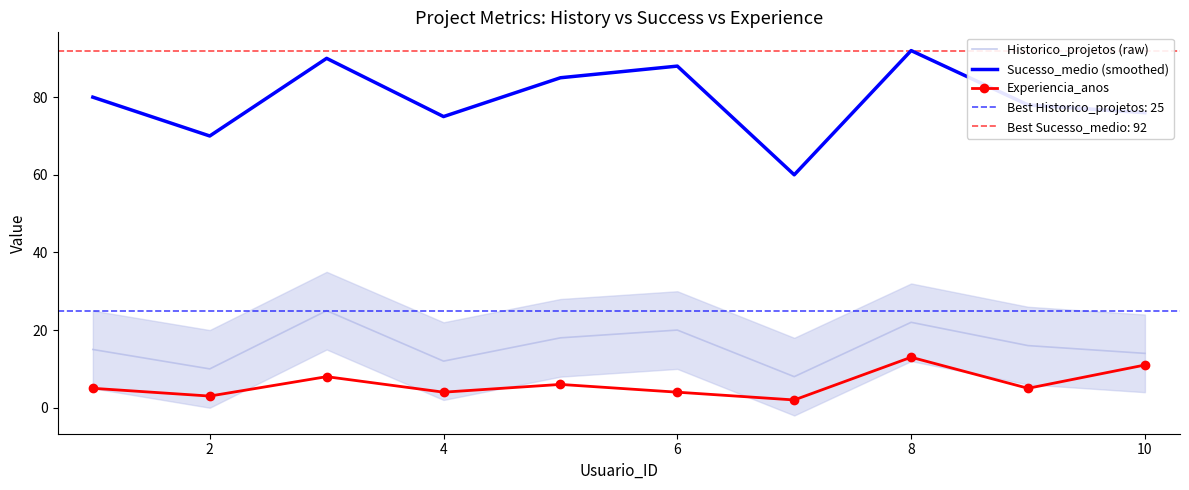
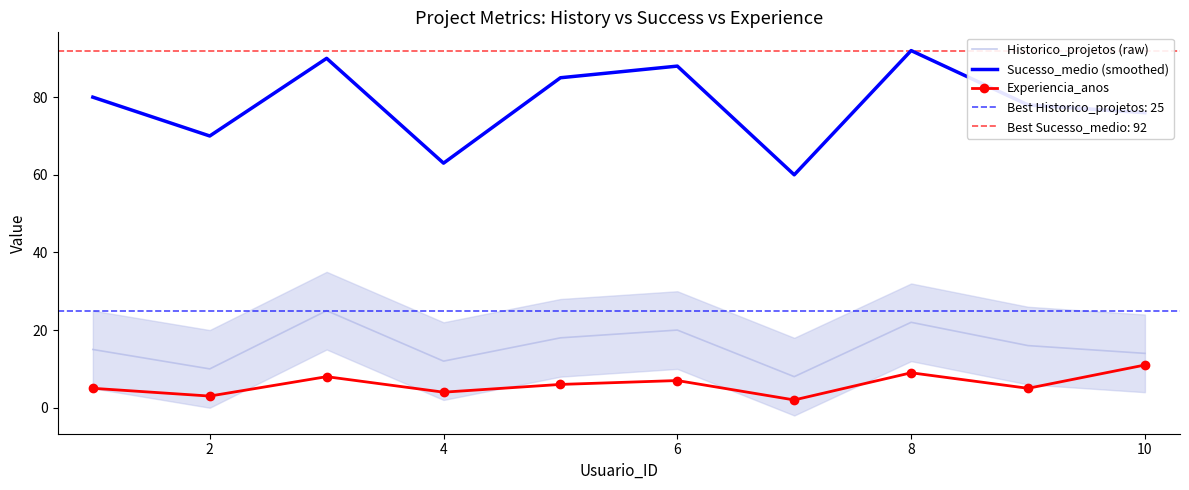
  {
    "Sucesso_medio (smoothed)": {
      "2": 70,
-     "4": 75,
+     "4": 63,
      "6": 88,
      "8": 92
    },
    "Experiencia_anos": {
      "2": 3,
      "4": 4,
-     "6": 4,
-     "8": 13,
+     "6": 7,
+     "8": 9,
      "10": 11
    }
  }
